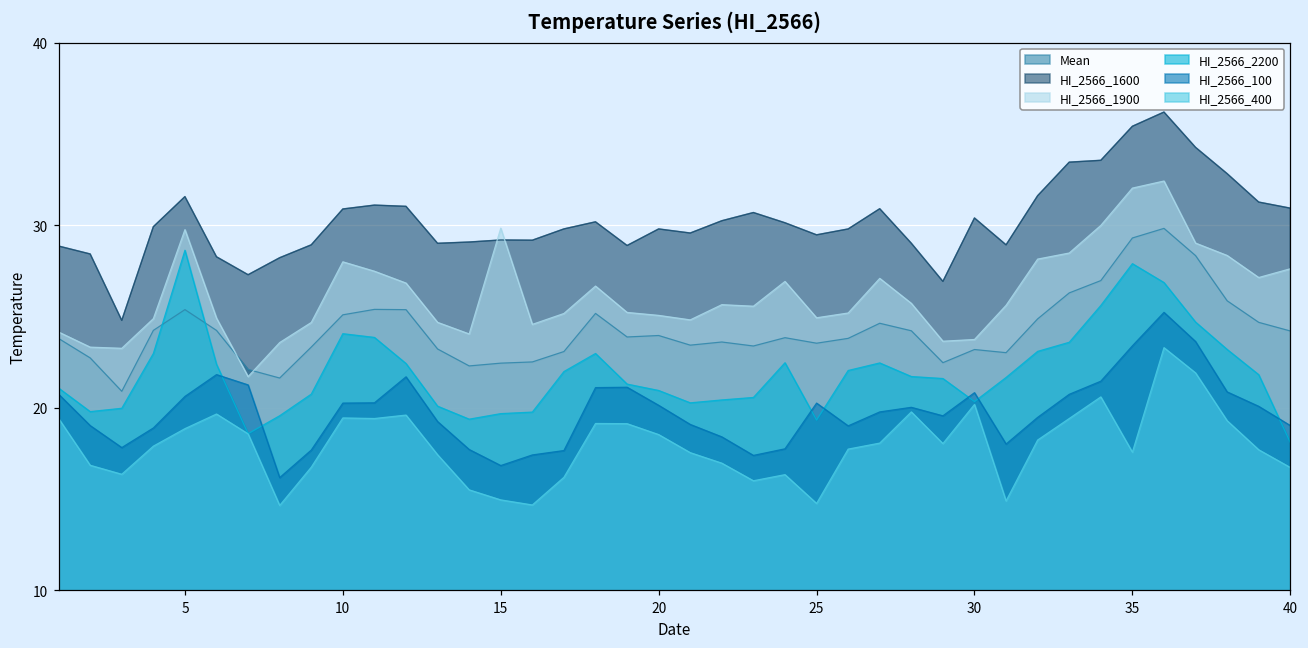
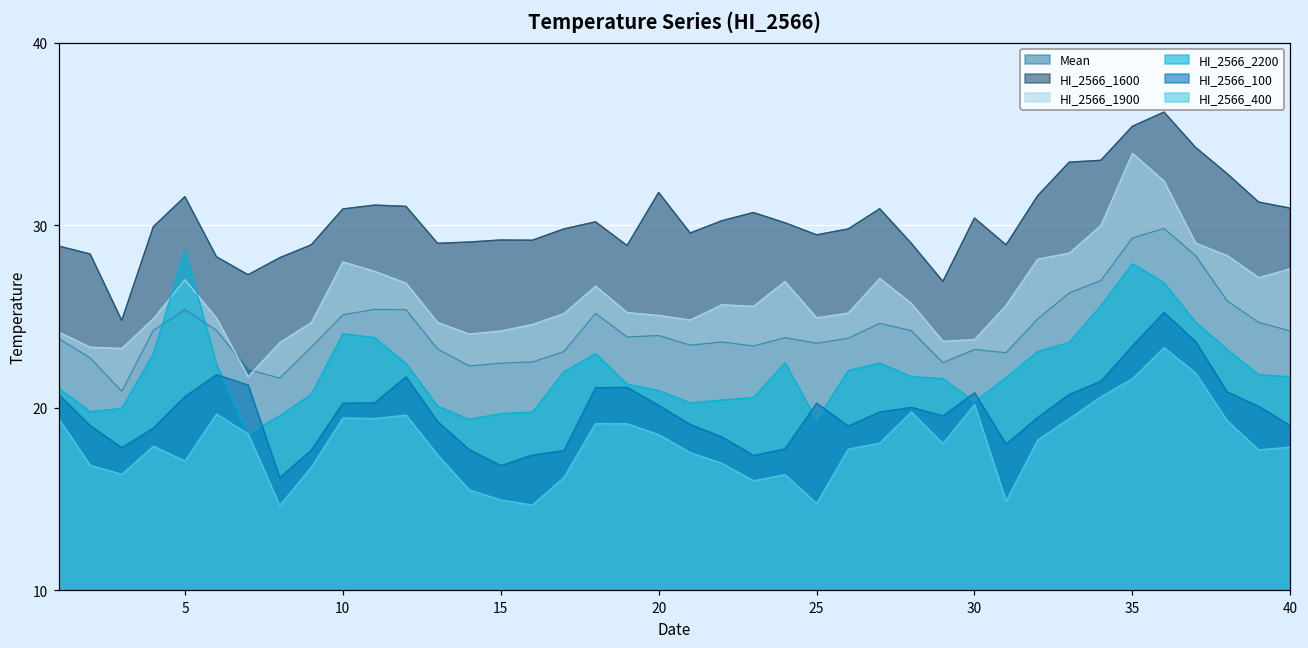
  {
    "HI_2566_1600": {
      "5": 31.6,
      "10": 30.9,
      "15": 29.2,
-     "20": 29.8,
+     "20": 31.8,
      "25": 29.5,
      "30": 30.4,
      "35": 35.4,
      "40": 30.9
    },
    "HI_2566_1900": {
-     "5": 29.8,
+     "5": 27.0,
      "10": 28.0,
-     "15": 29.8,
+     "15": 24.2,
      "20": 25.1,
      "25": 24.9,
      "30": 23.8,
-     "35": 32.0,
+     "35": 34.0,
      "40": 27.6
    },
    "HI_2566_2200": {
      "5": 28.6,
      "10": 24.1,
      "15": 19.7,
      "20": 21.0,
      "25": 19.3,
      "30": 20.3,
      "35": 27.9,
-     "40": 18.1
+     "40": 21.7
    },
    "HI_2566_400": {
-     "5": 18.9,
+     "5": 17.1,
      "10": 19.5,
      "15": 15.0,
      "20": 18.5,
      "25": 14.8,
      "30": 20.2,
-     "35": 17.6,
-     "40": 16.7
+     "35": 21.6,
+     "40": 17.9
    }
  }
